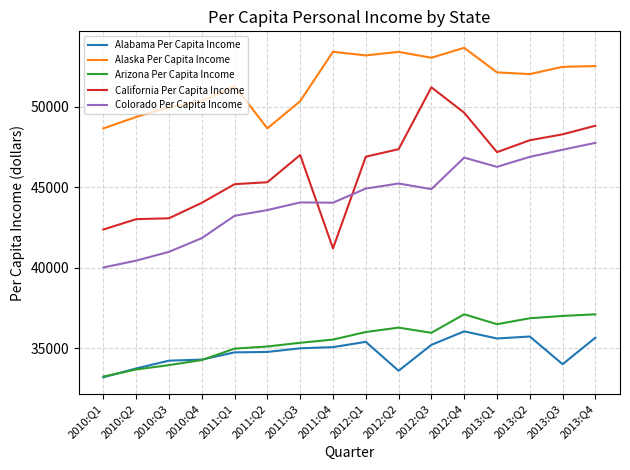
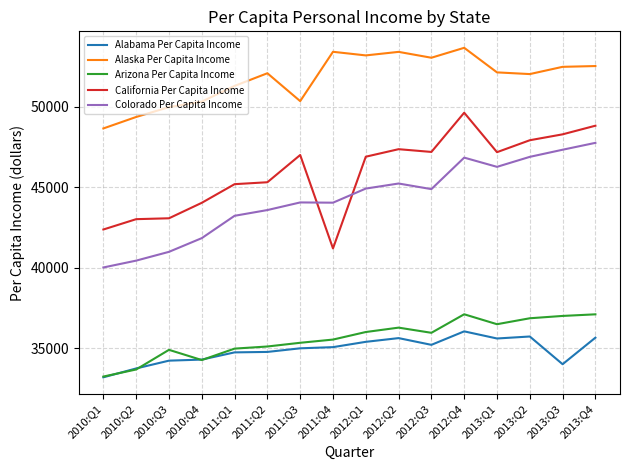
  {
    "Alabama Per Capita Income": {
      "2010:Q3": 34200,
      "2011:Q1": 34700,
      "2011:Q2": 34800,
      "2011:Q3": 35000,
      "2011:Q4": 35100,
      "2012:Q1": 35400,
-     "2012:Q2": 33600,
+     "2012:Q2": 35600,
      "2012:Q3": 35200,
      "2012:Q4": 36000,
      "2013:Q1": 35600,
      "2013:Q2": 35700,
      "2013:Q3": 34000,
      "2013:Q4": 35600
    },
    "Alaska Per Capita Income": {
      "2010:Q1": 48700,
      "2010:Q2": 49400,
-     "2011:Q2": 48700,
+     "2011:Q2": 52100,
      "2011:Q3": 50400,
      "2011:Q4": 53400,
      "2012:Q1": 53200,
      "2012:Q2": 53400,
      "2012:Q3": 53100,
      "2012:Q4": 53700,
      "2013:Q1": 52200,
      "2013:Q2": 52000,
      "2013:Q3": 52500,
      "2013:Q4": 52500
    },
    "Arizona Per Capita Income": {
-     "2010:Q3": 33900,
+     "2010:Q3": 34900,
      "2011:Q1": 35000,
      "2011:Q2": 35100,
      "2011:Q3": 35300,
      "2011:Q4": 35500,
      "2012:Q1": 36000,
      "2012:Q2": 36300,
      "2012:Q3": 35900,
      "2012:Q4": 37100,
      "2013:Q1": 36500,
      "2013:Q2": 36900,
      "2013:Q3": 37000,
      "2013:Q4": 37100
    },
    "California Per Capita Income": {
      "2010:Q1": 42400,
      "2010:Q2": 43000,
      "2010:Q3": 43100,
      "2010:Q4": 44000,
      "2011:Q1": 45200,
      "2011:Q2": 45300,
      "2011:Q3": 47000,
      "2011:Q4": 41200,
      "2012:Q1": 46900,
      "2012:Q2": 47400,
-     "2012:Q3": 51200,
+     "2012:Q3": 47200,
      "2012:Q4": 49600,
      "2013:Q1": 47200,
      "2013:Q2": 47900,
      "2013:Q3": 48300,
      "2013:Q4": 48800
    },
    "Colorado Per Capita Income": {
      "2010:Q1": 40000,
      "2010:Q2": 40400,
      "2010:Q3": 41000,
      "2010:Q4": 41800,
      "2011:Q1": 43200,
      "2011:Q2": 43600,
      "2011:Q3": 44100,
      "2011:Q4": 44000,
      "2012:Q1": 44900,
      "2012:Q2": 45200,
      "2012:Q3": 44900,
      "2012:Q4": 46800,
      "2013:Q1": 46300,
      "2013:Q2": 46900,
      "2013:Q3": 47300,
      "2013:Q4": 47800
    }
  }
